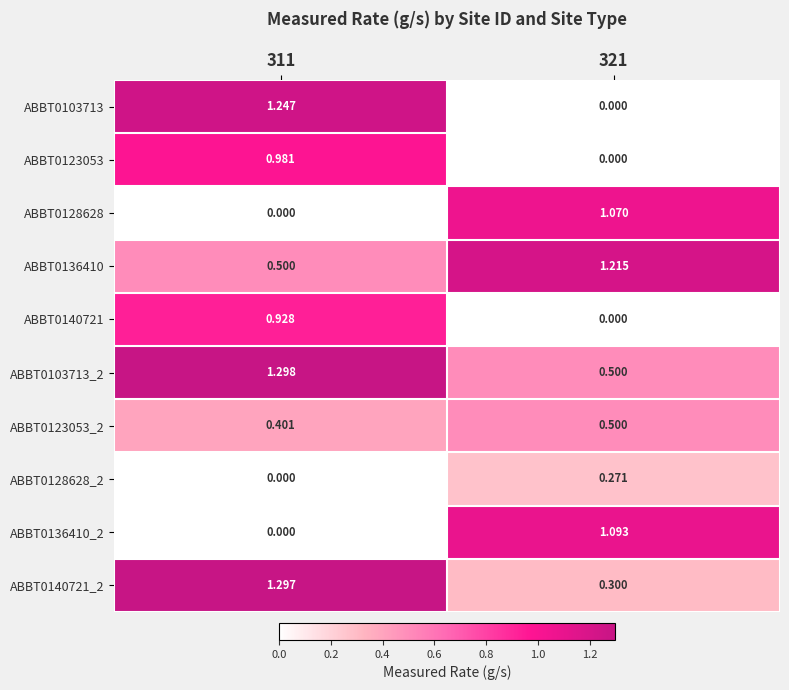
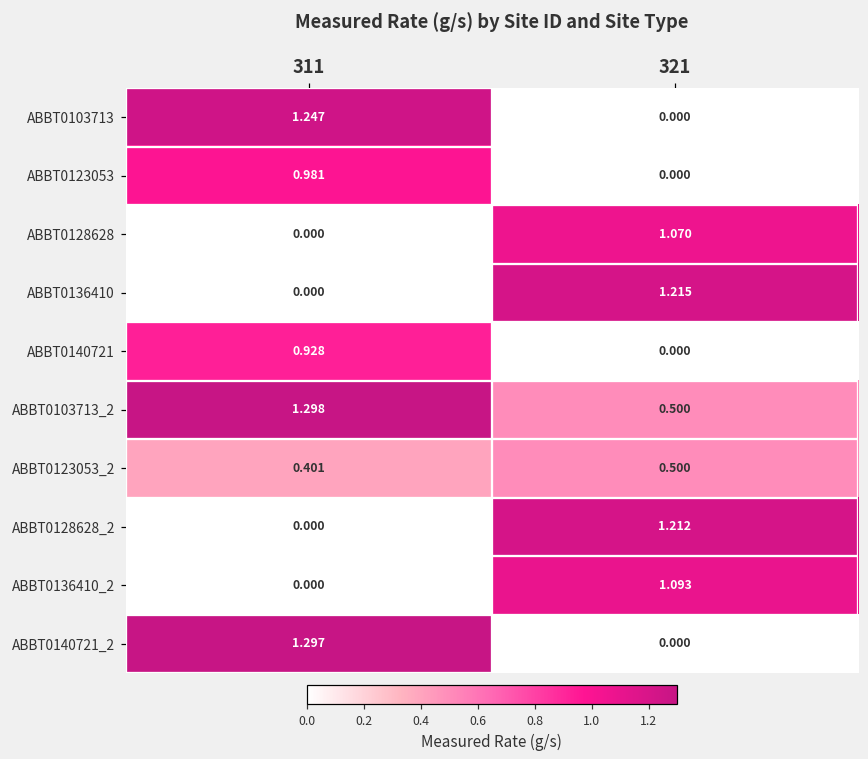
  {
    "ABBT0103713": {
      "311": 1.247,
      "321": 0.000
    },
    "ABBT0123053": {
      "311": 0.981,
      "321": 0.000
    },
    "ABBT0128628": {
      "311": 0.000,
      "321": 1.070
    },
    "ABBT0136410": {
-     "311": 0.500,
+     "311": 0.000,
      "321": 1.215
    },
    "ABBT0140721": {
      "311": 0.928,
      "321": 0.000
    },
    "ABBT0103713_2": {
      "311": 1.298,
      "321": 0.500
    },
    "ABBT0123053_2": {
      "311": 0.401,
      "321": 0.500
    },
    "ABBT0128628_2": {
      "311": 0.000,
-     "321": 0.271
+     "321": 1.212
    },
    "ABBT0136410_2": {
      "311": 0.000,
      "321": 1.093
    },
    "ABBT0140721_2": {
      "311": 1.297,
-     "321": 0.300
+     "321": 0.000
    }
  }
